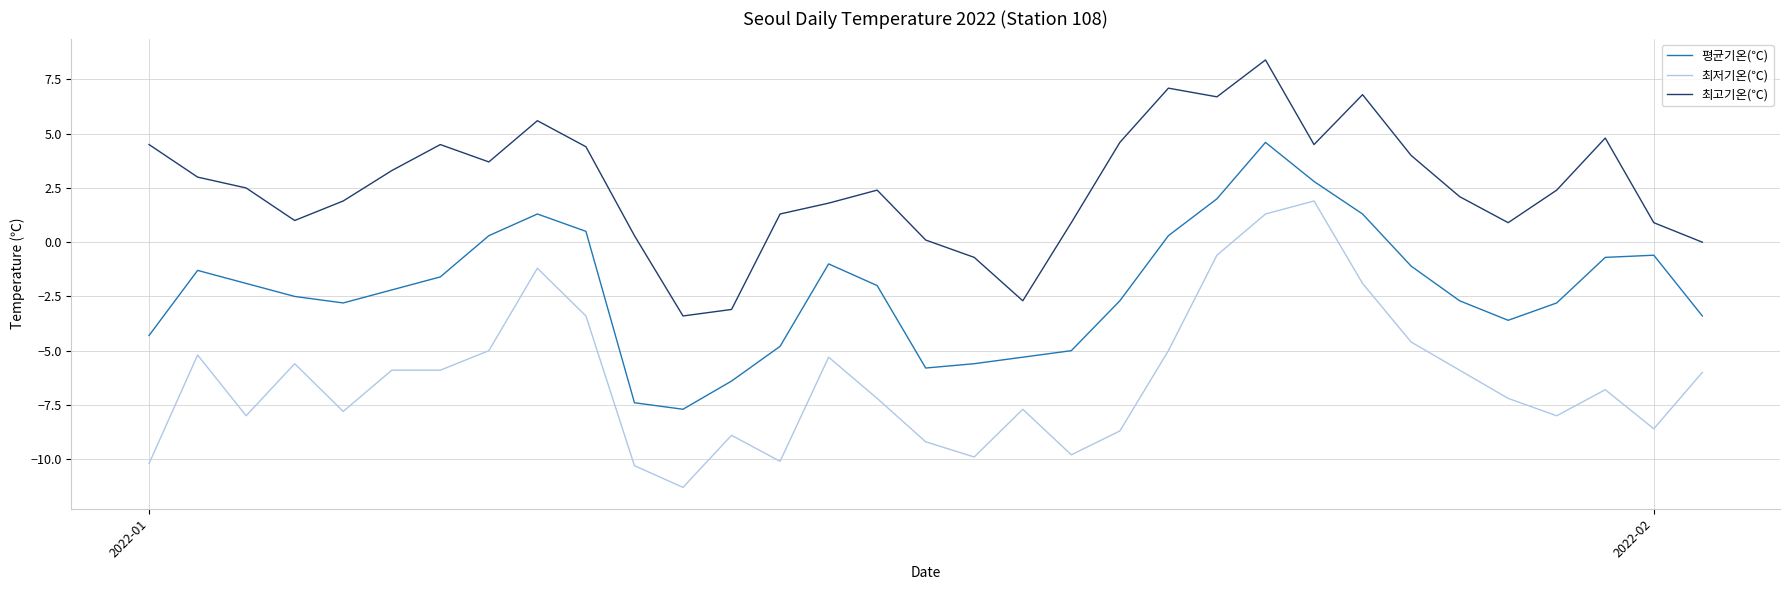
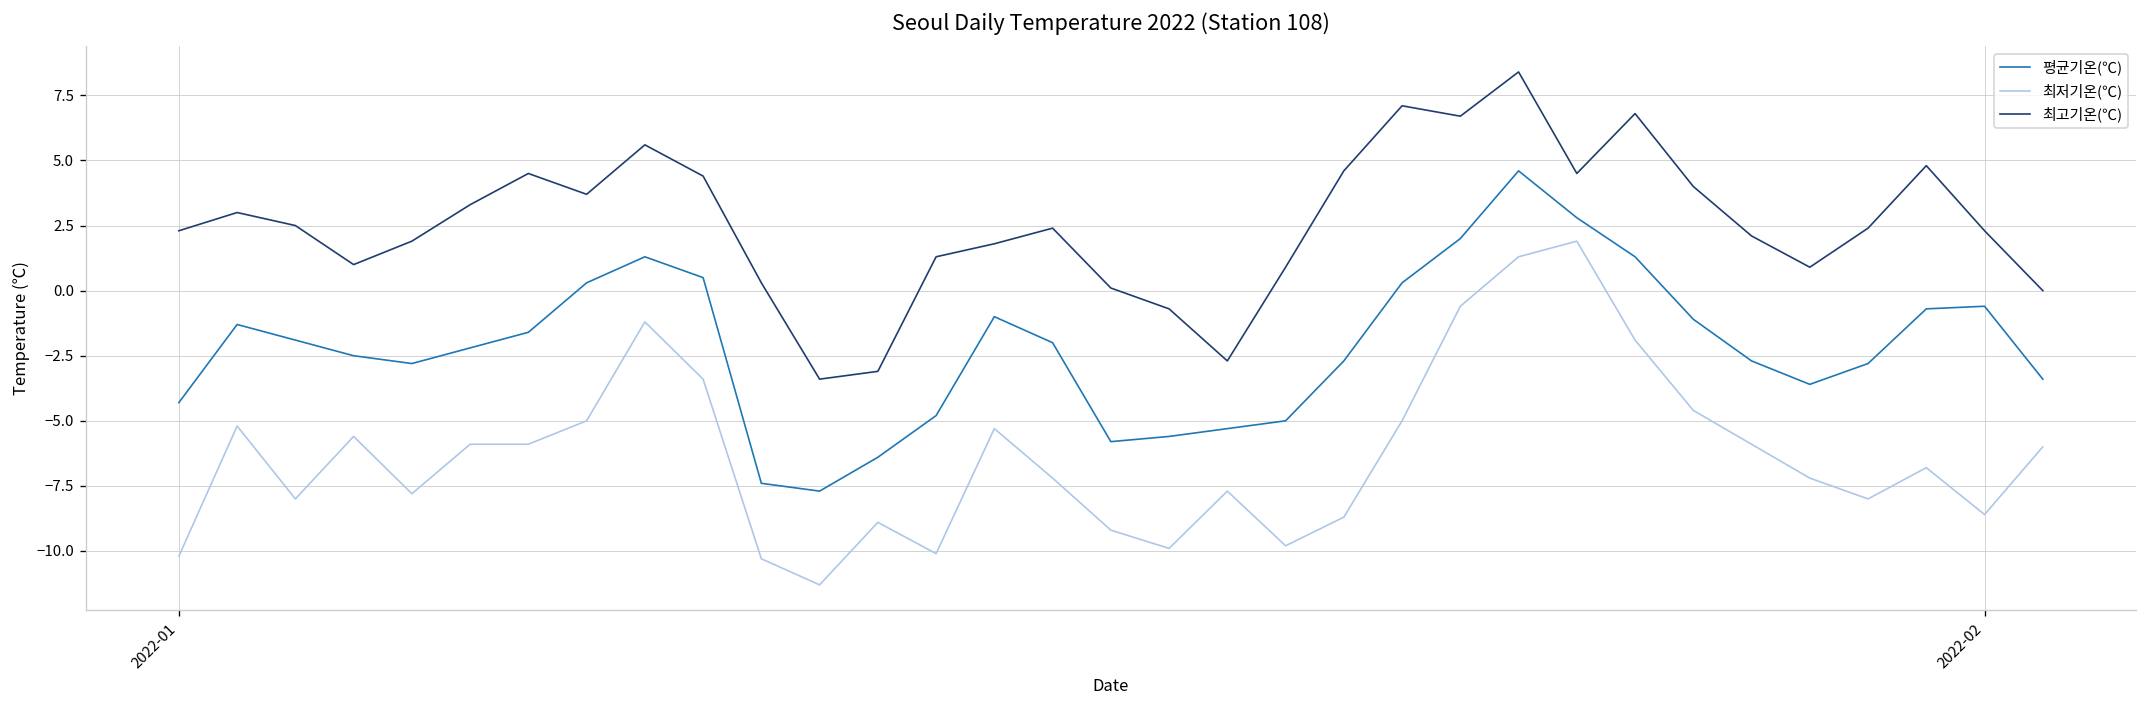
  {
    "평균기온(℃)": {
      "2022-01": -4.3,
      "2022-02": -0.6
    },
    "최저기온(℃)": {
      "2022-01": -10.2,
      "2022-02": -8.6
    },
    "최고기온(℃)": {
-     "2022-01": 4.5,
-     "2022-02": 0.9
+     "2022-01": 2.3,
+     "2022-02": 2.3
    }
  }
